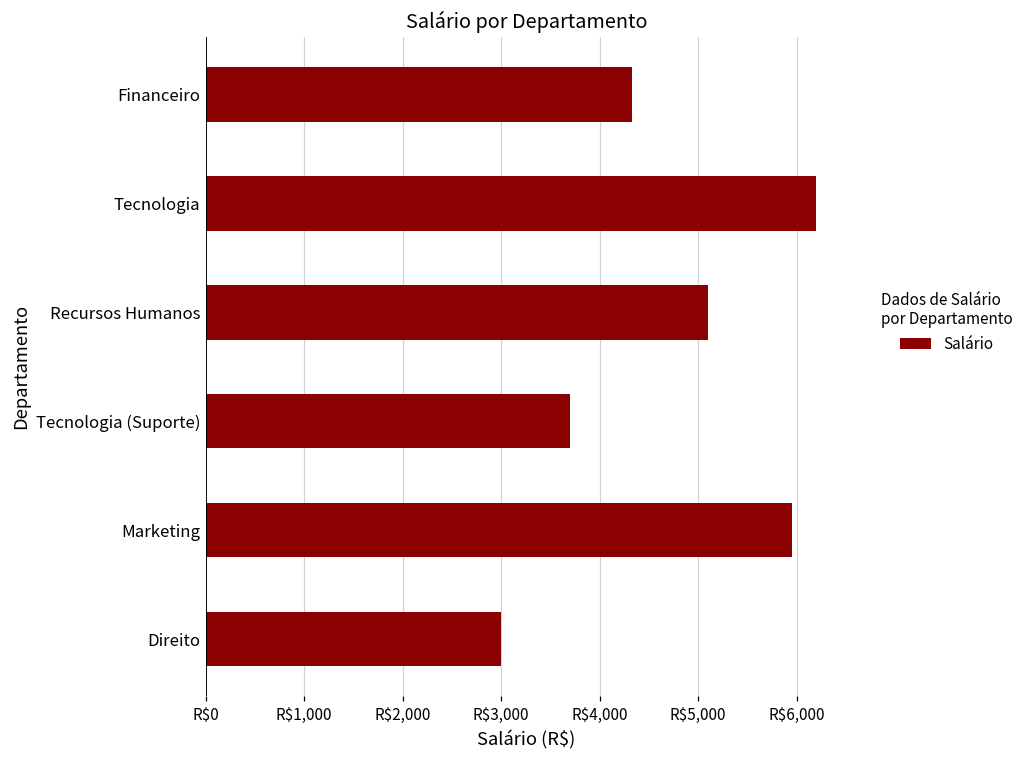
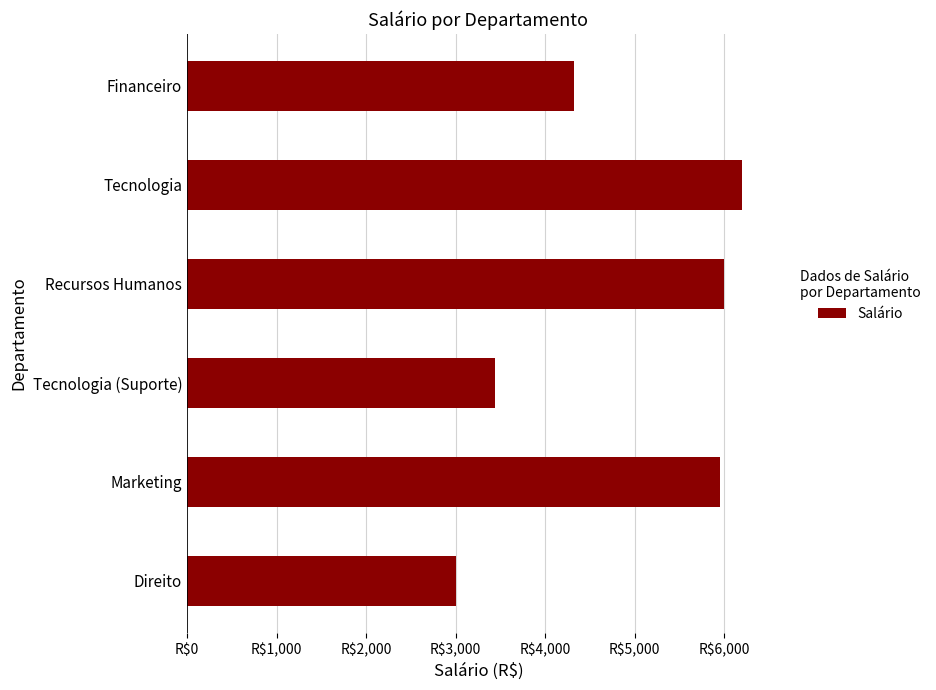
  {
    "Financeiro": "R$4,300",
    "Tecnologia": "R$6,200",
-   "Recursos Humanos": "R$5,100",
-   "Tecnologia (Suporte)": "R$3,700",
+   "Recursos Humanos": "R$6,000",
+   "Tecnologia (Suporte)": "R$3,400",
    "Marketing": "R$6,000",
    "Direito": "R$3,000"
  }
